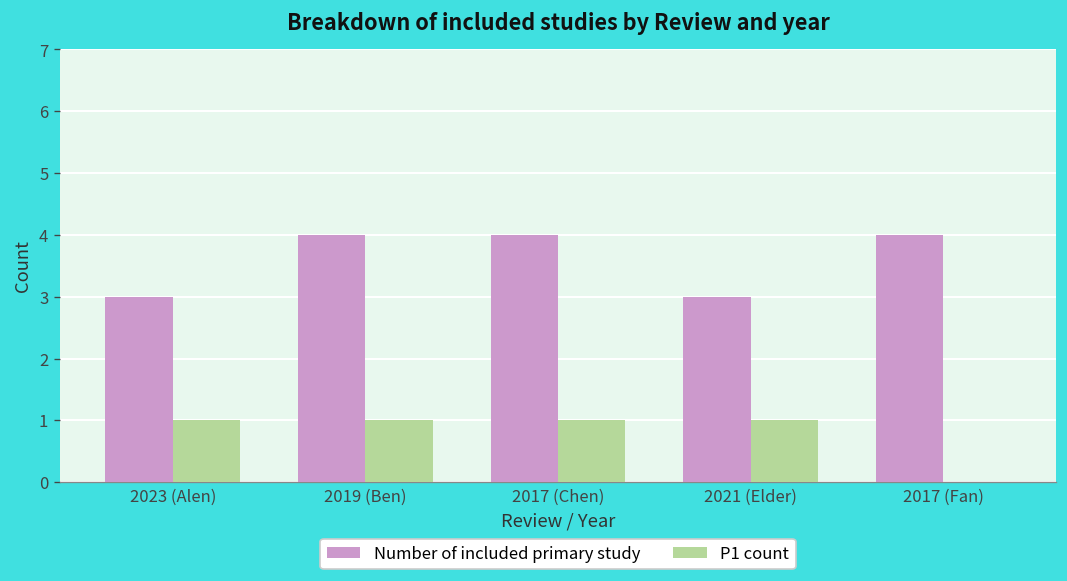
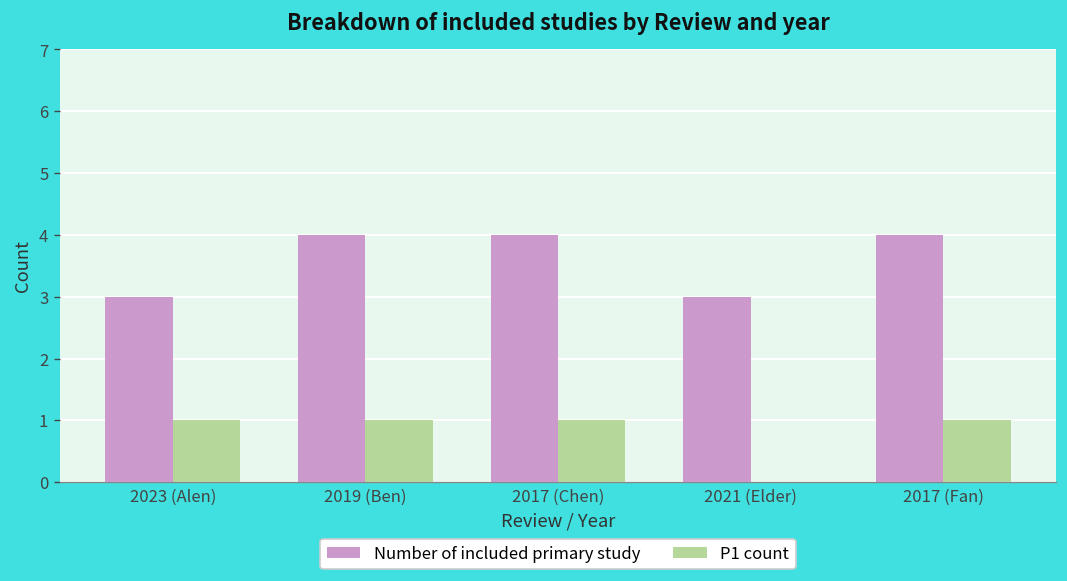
  {
    "Number of included primary study": {
      "2023 (Alen)": 3,
      "2019 (Ben)": 4,
      "2017 (Chen)": 4,
      "2021 (Elder)": 3,
      "2017 (Fan)": 4
    },
    "P1 count": {
      "2023 (Alen)": 1,
      "2019 (Ben)": 1,
      "2017 (Chen)": 1,
-     "2021 (Elder)": 1,
-     "2017 (Fan)": 0
+     "2021 (Elder)": 0,
+     "2017 (Fan)": 1
    }
  }
